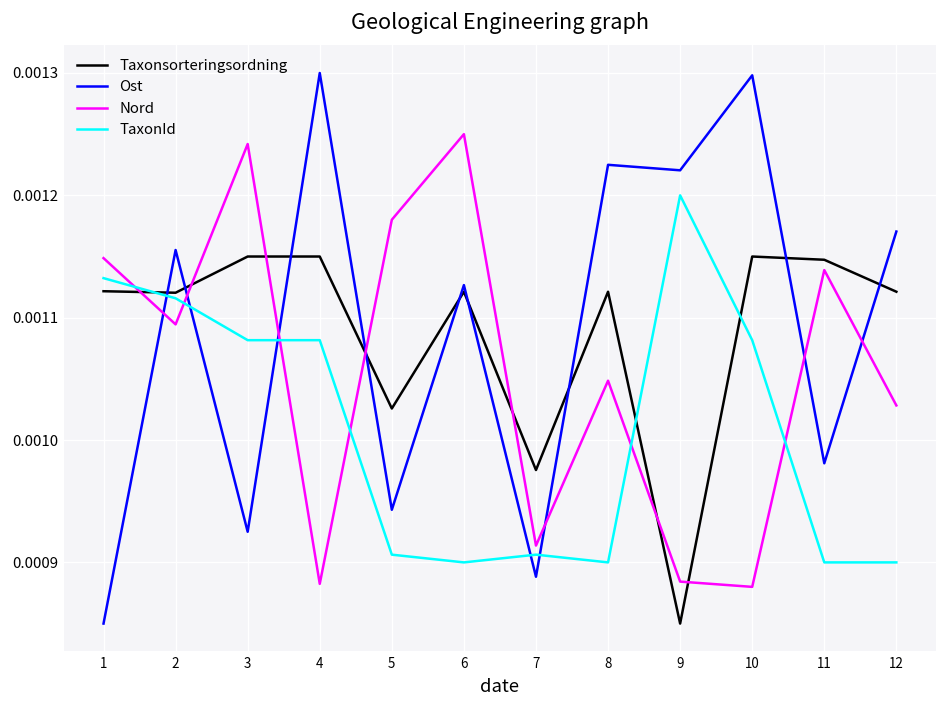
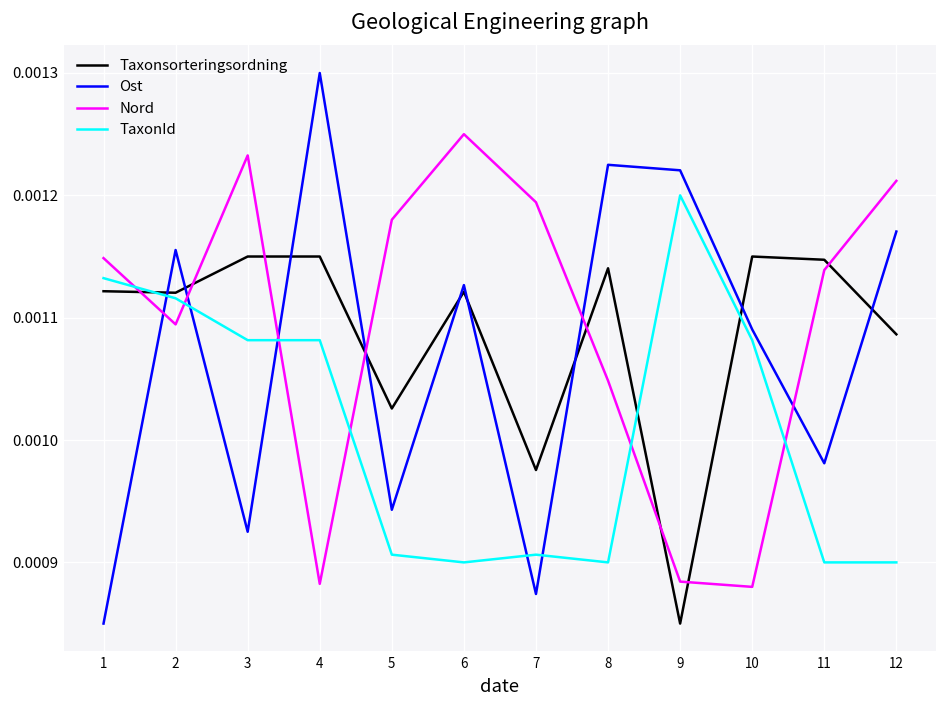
  {
    "Taxonsorteringsordning": {
      "1": 0.001122,
      "2": 0.001120,
      "3": 0.001150,
      "4": 0.001150,
      "5": 0.001026,
      "6": 0.001121,
      "7": 0.000976,
-     "8": 0.001121,
+     "8": 0.001140,
      "9": 0.000850,
      "10": 0.001150,
      "11": 0.001147,
-     "12": 0.001121
+     "12": 0.001086
    },
    "Ost": {
      "1": 0.000850,
      "2": 0.001155,
      "3": 0.000925,
      "4": 0.001300,
      "5": 0.000943,
      "6": 0.001127,
-     "7": 0.000888,
+     "7": 0.000874,
      "8": 0.001225,
      "9": 0.001220,
-     "10": 0.001298,
+     "10": 0.001090,
      "11": 0.000981,
      "12": 0.001170
    },
    "Nord": {
      "1": 0.001149,
      "2": 0.001095,
-     "3": 0.001242,
+     "3": 0.001233,
      "4": 0.000882,
      "5": 0.001180,
      "6": 0.001250,
-     "7": 0.000914,
+     "7": 0.001194,
      "8": 0.001049,
      "9": 0.000884,
      "10": 0.000880,
      "11": 0.001139,
-     "12": 0.001028
+     "12": 0.001212
    },
    "TaxonId": {
      "1": 0.001132,
      "2": 0.001116,
      "3": 0.001082,
      "4": 0.001082,
      "5": 0.000906,
      "6": 0.000900,
      "7": 0.000906,
      "8": 0.000900,
      "9": 0.001200,
      "10": 0.001082,
      "11": 0.000900,
      "12": 0.000900
    }
  }
